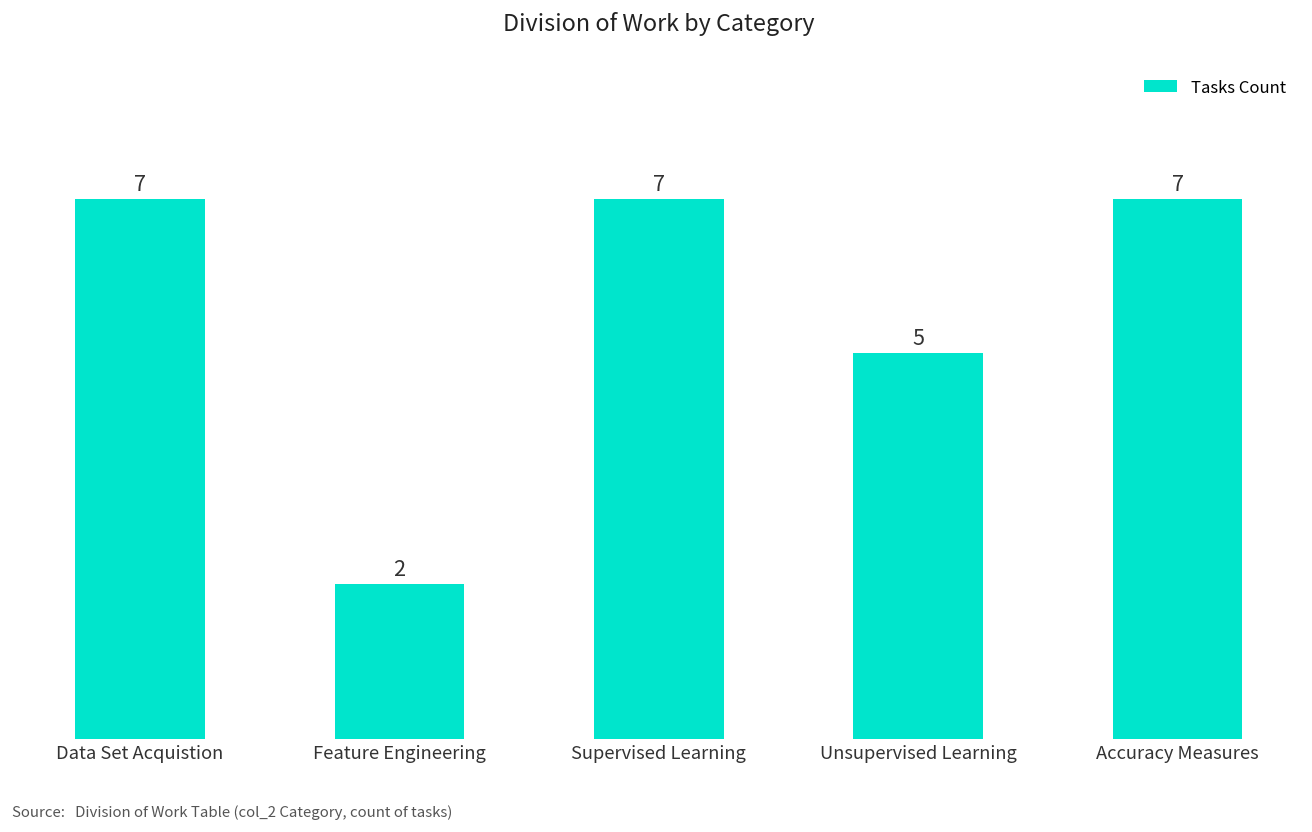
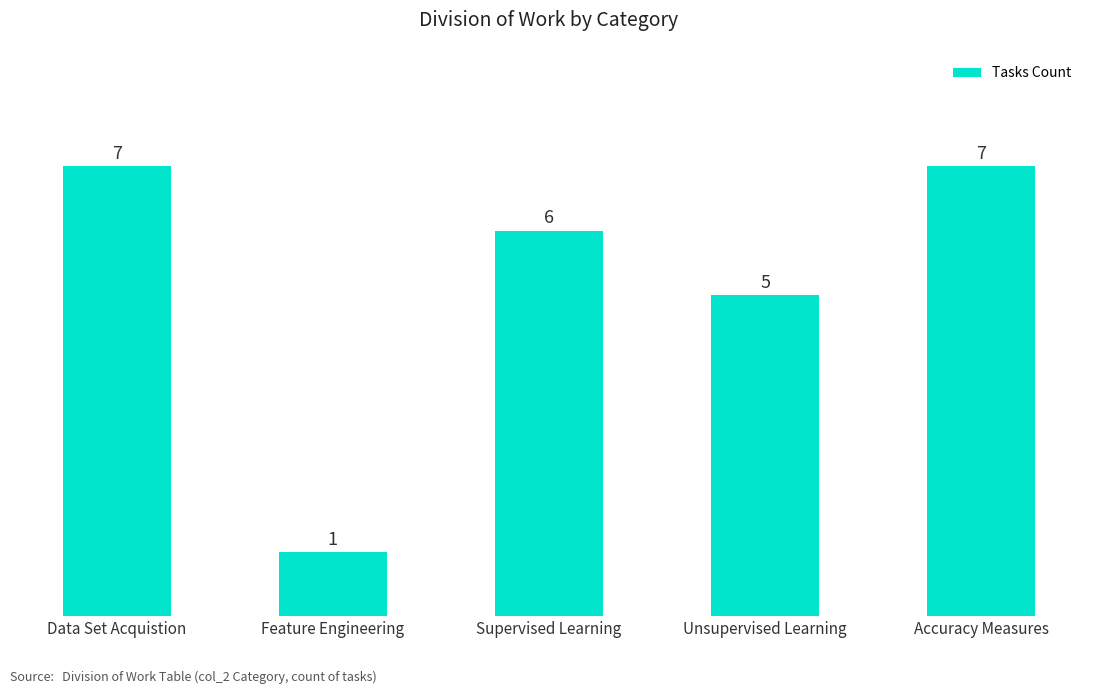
  {
    "Data Set Acquistion": 7,
-   "Feature Engineering": 2,
-   "Supervised Learning": 7,
+   "Feature Engineering": 1,
+   "Supervised Learning": 6,
    "Unsupervised Learning": 5,
    "Accuracy Measures": 7
  }
